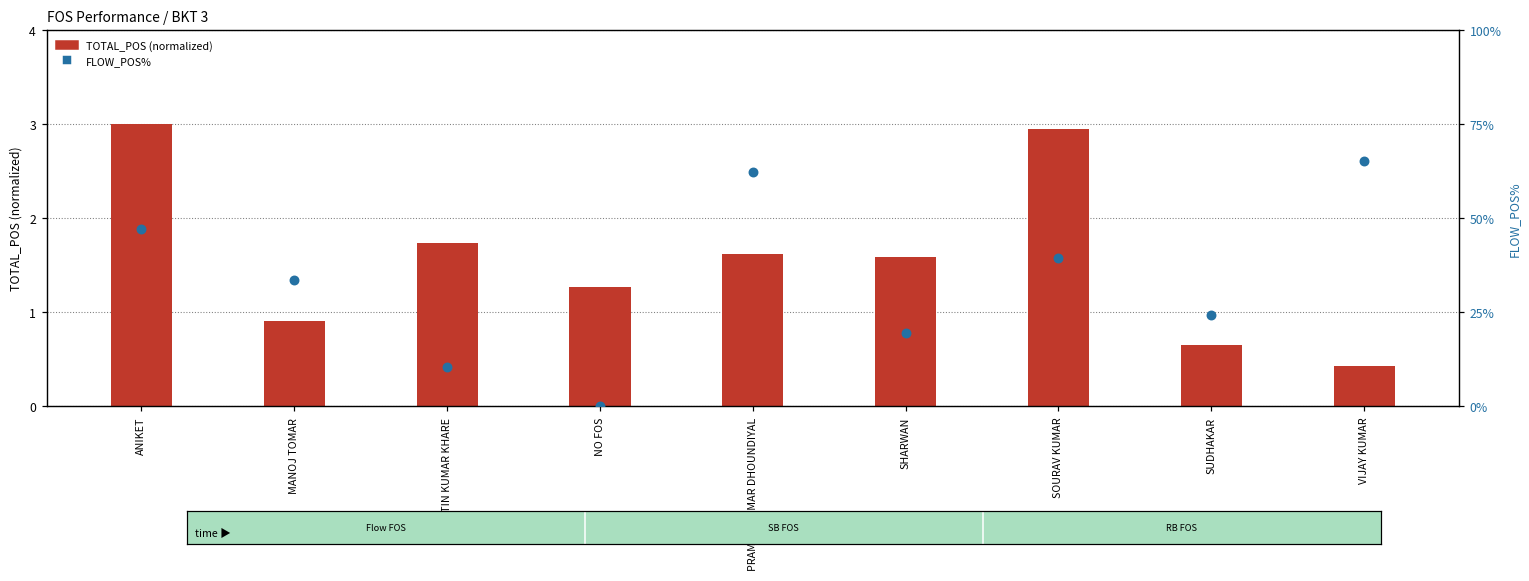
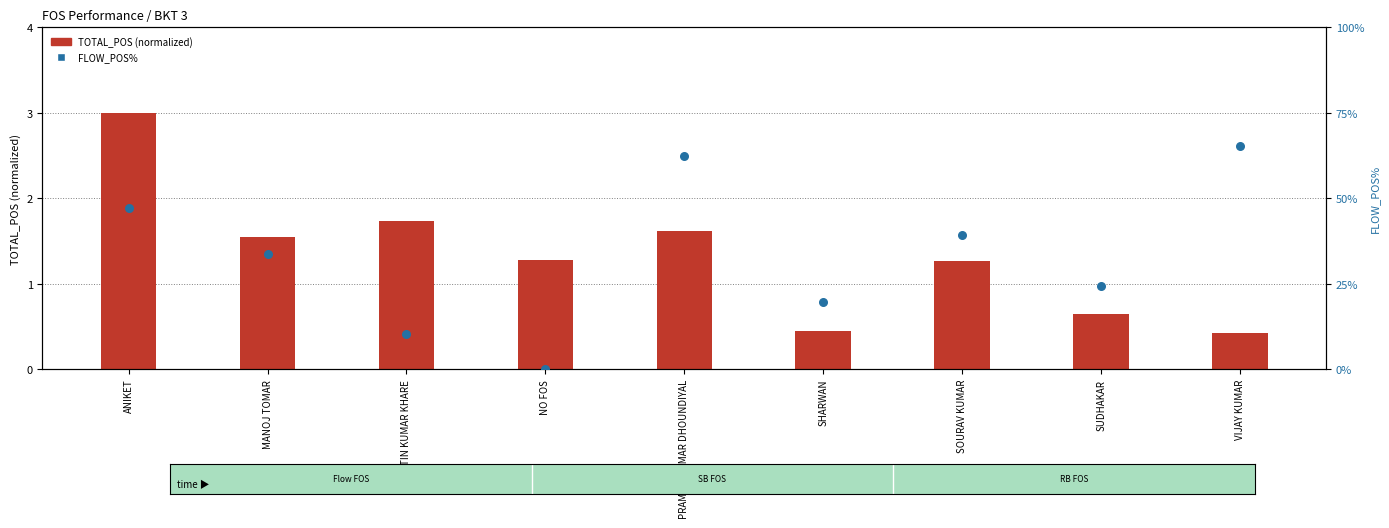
  {
    "TOTAL_POS (normalized)": {
      "ANIKET": 3.0,
-     "MANOJ TOMAR": 0.9,
+     "MANOJ TOMAR": 1.5,
      "NITIN KUMAR KHARE": 1.7,
      "NO FOS": 1.3,
      "PRAMOD KUMAR DHOUNDIYAL": 1.6,
-     "SHARWAN": 1.6,
-     "SOURAV KUMAR": 2.9,
+     "SHARWAN": 0.4,
+     "SOURAV KUMAR": 1.3,
      "SUDHAKAR": 0.6,
      "VIJAY KUMAR": 0.4
    }
  }
